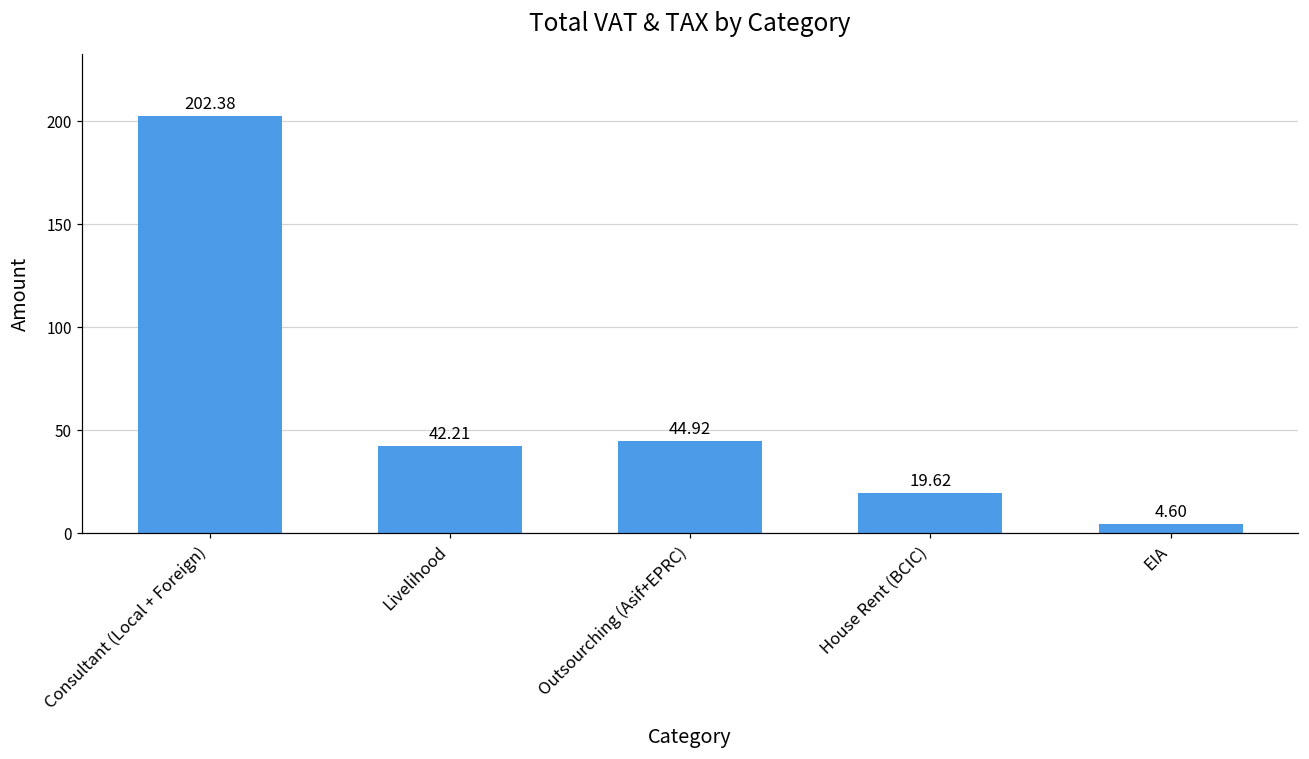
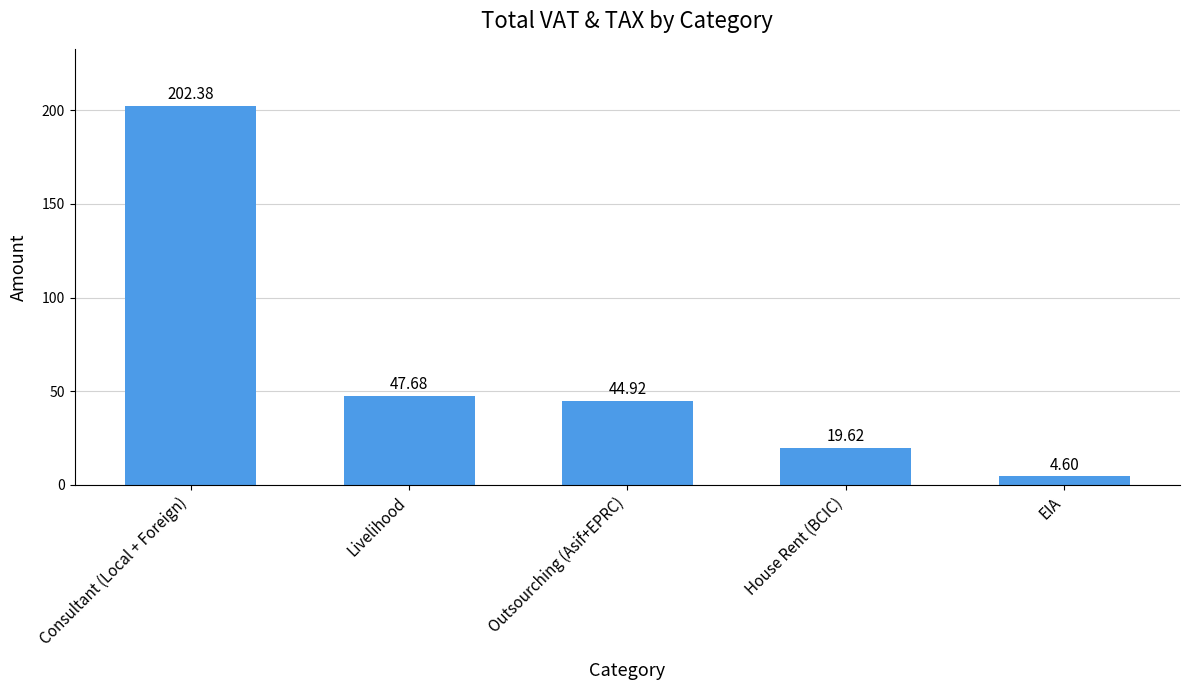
  {
    "Consultant (Local + Foreign)": 202.38,
-   "Livelihood": 42.21,
+   "Livelihood": 47.68,
    "Outsourching (Asif+EPRC)": 44.92,
    "House Rent (BCIC)": 19.62,
    "EIA": 4.60
  }
